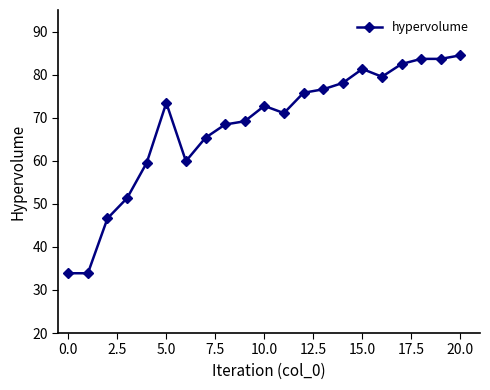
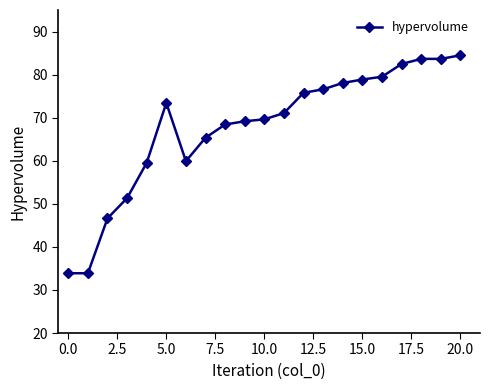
  {
    "0.0": 34,
    "5.0": 73,
-   "10.0": 73,
-   "15.0": 81,
+   "10.0": 70,
+   "15.0": 79,
    "20.0": 84
  }
